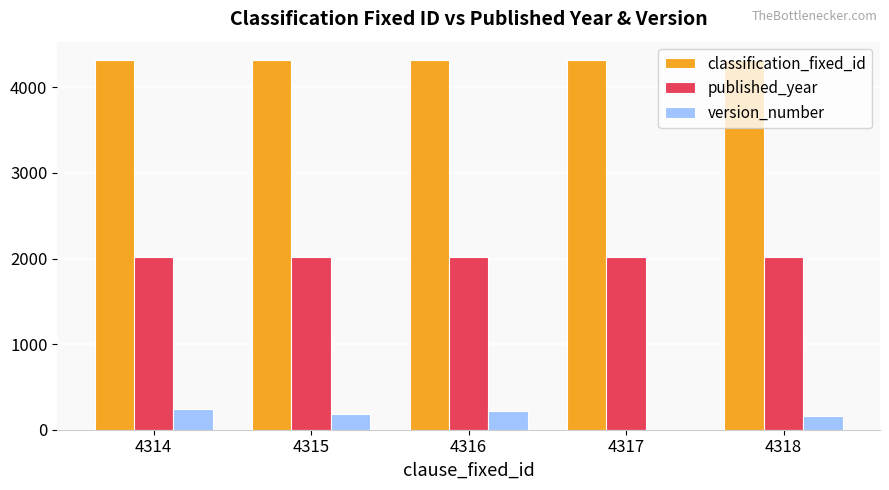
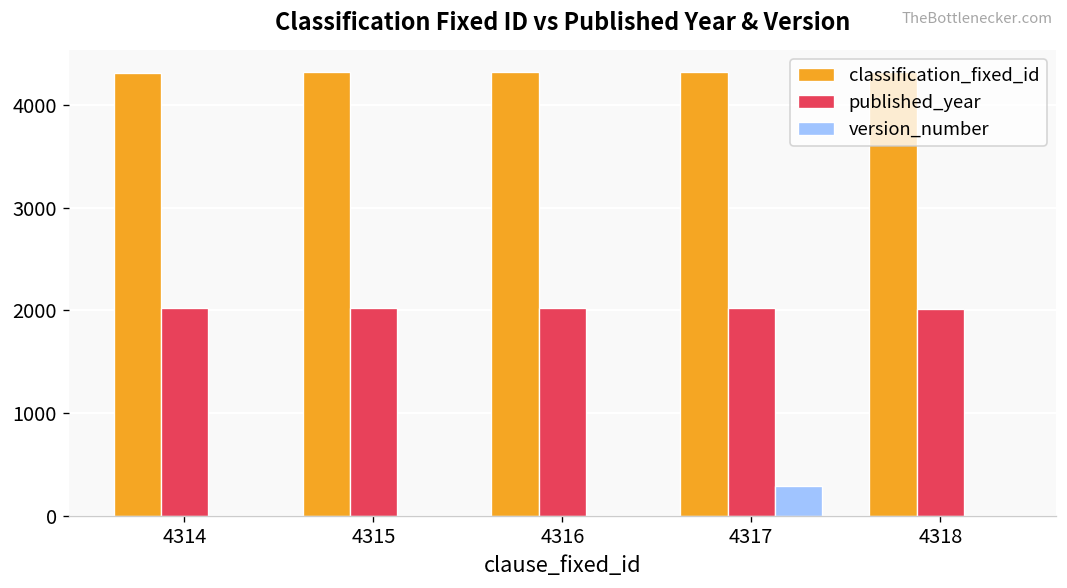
  {
    "classification_fixed_id": {
      "4314": 4300,
      "4315": 4300,
      "4316": 4300,
      "4317": 4300
    },
    "published_year": {
      "4314": 2000,
      "4315": 2000,
      "4316": 2000,
      "4317": 2000,
      "4318": 2000
    },
    "version_number": {
-     "4314": 200,
-     "4315": 200,
-     "4316": 200,
-     "4317": 0,
-     "4318": 200
+     "4314": 0,
+     "4315": 0,
+     "4316": 0,
+     "4317": 300,
+     "4318": 0
    }
  }
